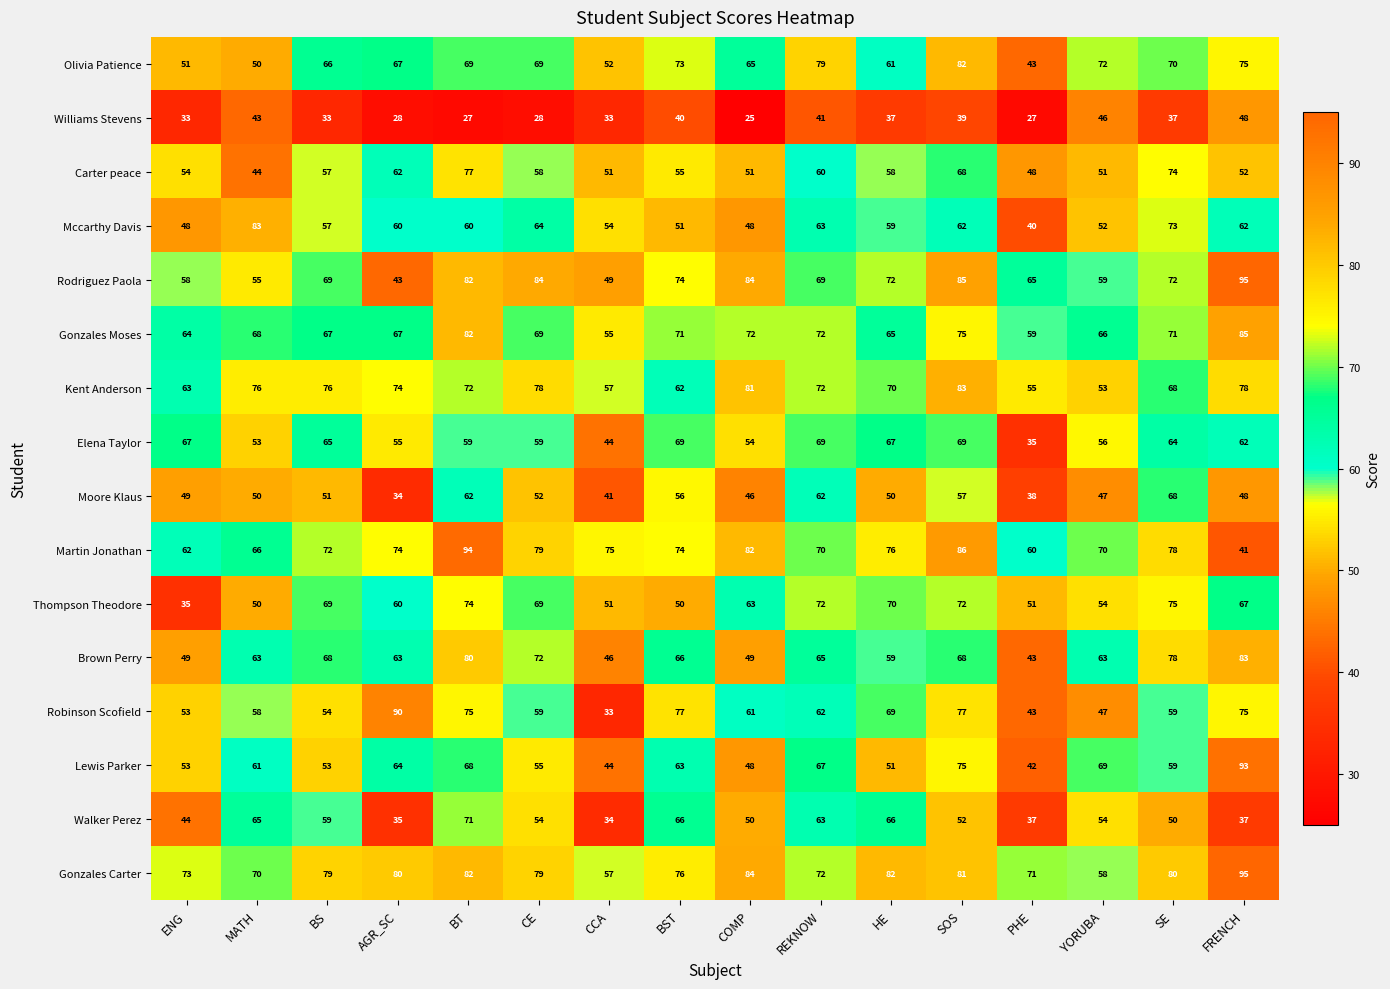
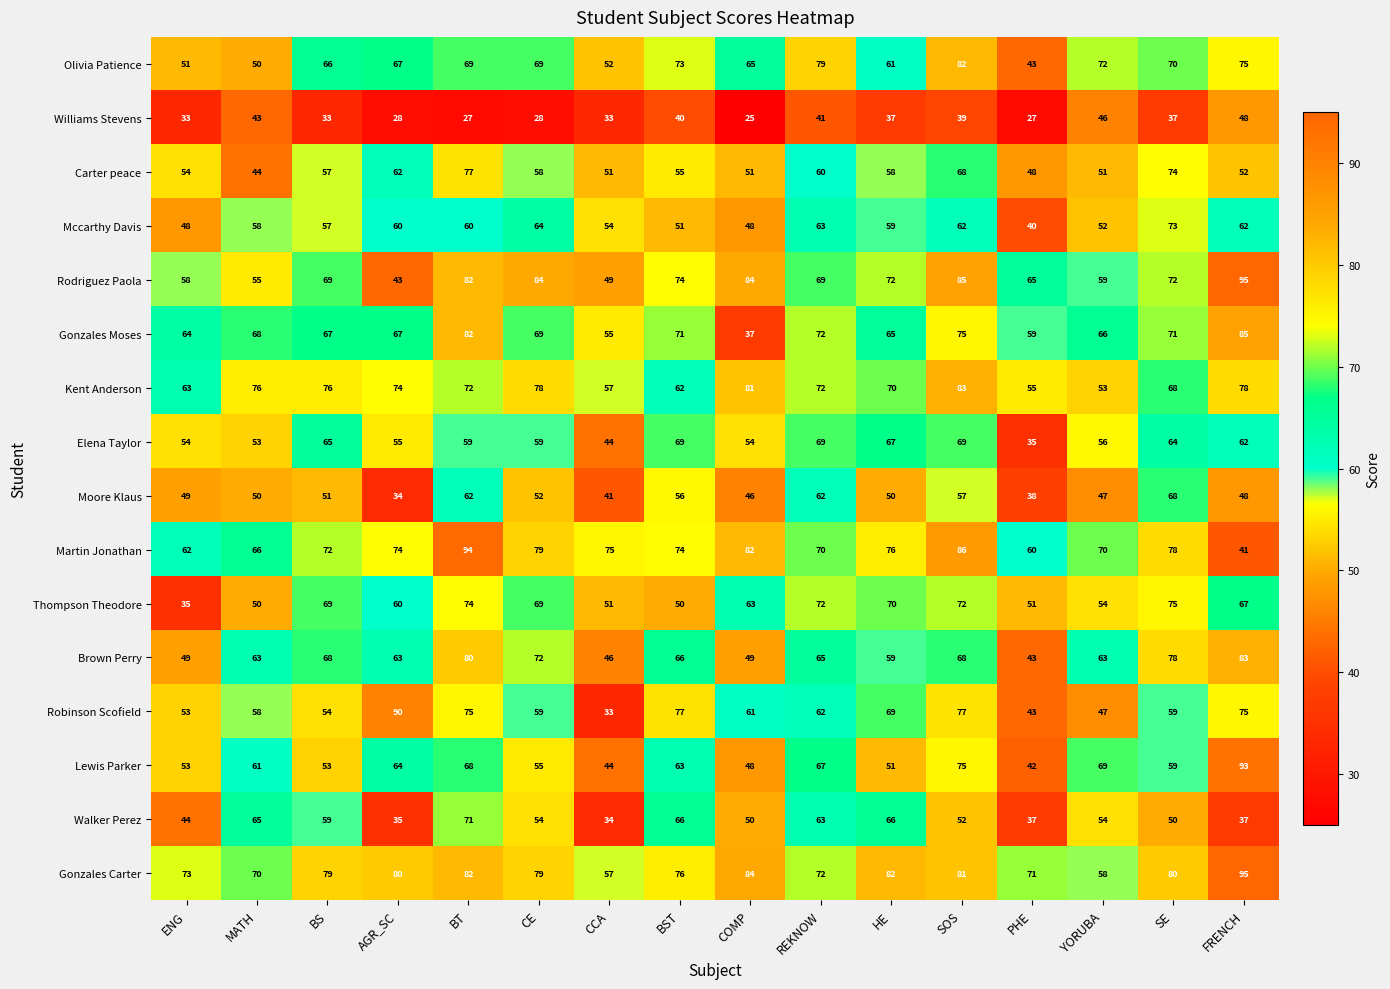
  {
    "Mccarthy Davis": {
      "ENG": 48,
-     "MATH": 83,
+     "MATH": 58,
      "BS": 57,
      "AGR_SC": 60,
      "BT": 60,
      "CE": 64,
      "CCA": 54,
      "BST": 51,
      "COMP": 48,
      "REKNOW": 63,
      "HE": 59,
      "SOS": 62,
      "PHE": 40,
      "YORUBA": 52,
      "SE": 73,
      "FRENCH": 62
    },
    "Gonzales Moses": {
      "ENG": 64,
      "MATH": 68,
      "BS": 67,
      "AGR_SC": 67,
      "BT": 82,
      "CE": 69,
      "CCA": 55,
      "BST": 71,
-     "COMP": 72,
+     "COMP": 37,
      "REKNOW": 72,
      "HE": 65,
      "SOS": 75,
      "PHE": 59,
      "YORUBA": 66,
      "SE": 71,
      "FRENCH": 85
    },
    "Elena Taylor": {
-     "ENG": 67,
+     "ENG": 54,
      "MATH": 53,
      "BS": 65,
      "AGR_SC": 55,
      "BT": 59,
      "CE": 59,
      "CCA": 44,
      "BST": 69,
      "COMP": 54,
      "REKNOW": 69,
      "HE": 67,
      "SOS": 69,
      "PHE": 35,
      "YORUBA": 56,
      "SE": 64,
      "FRENCH": 62
    }
  }
